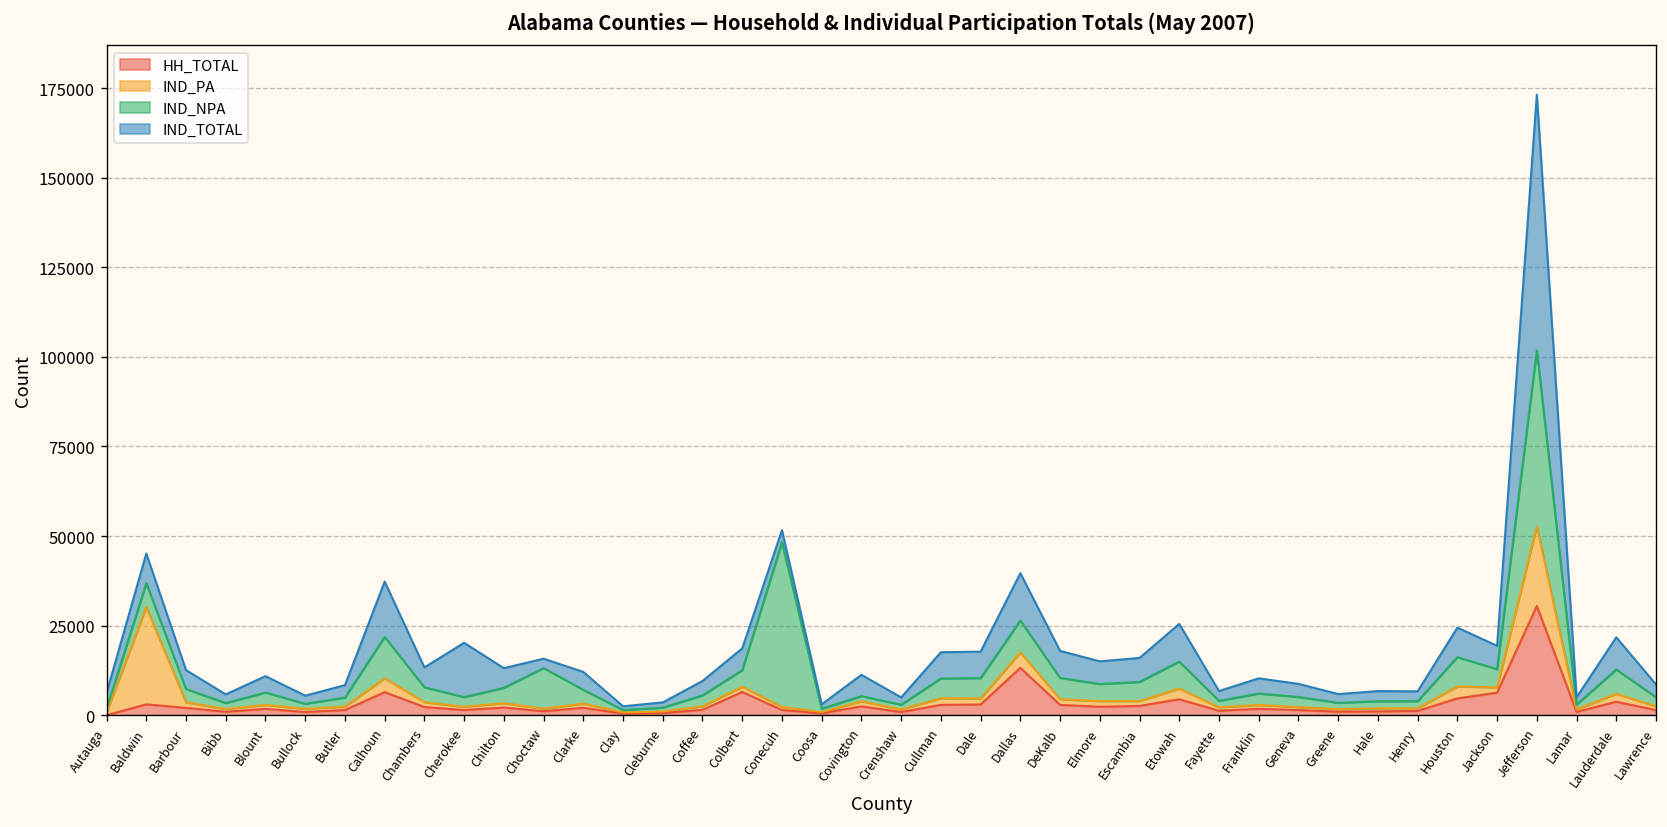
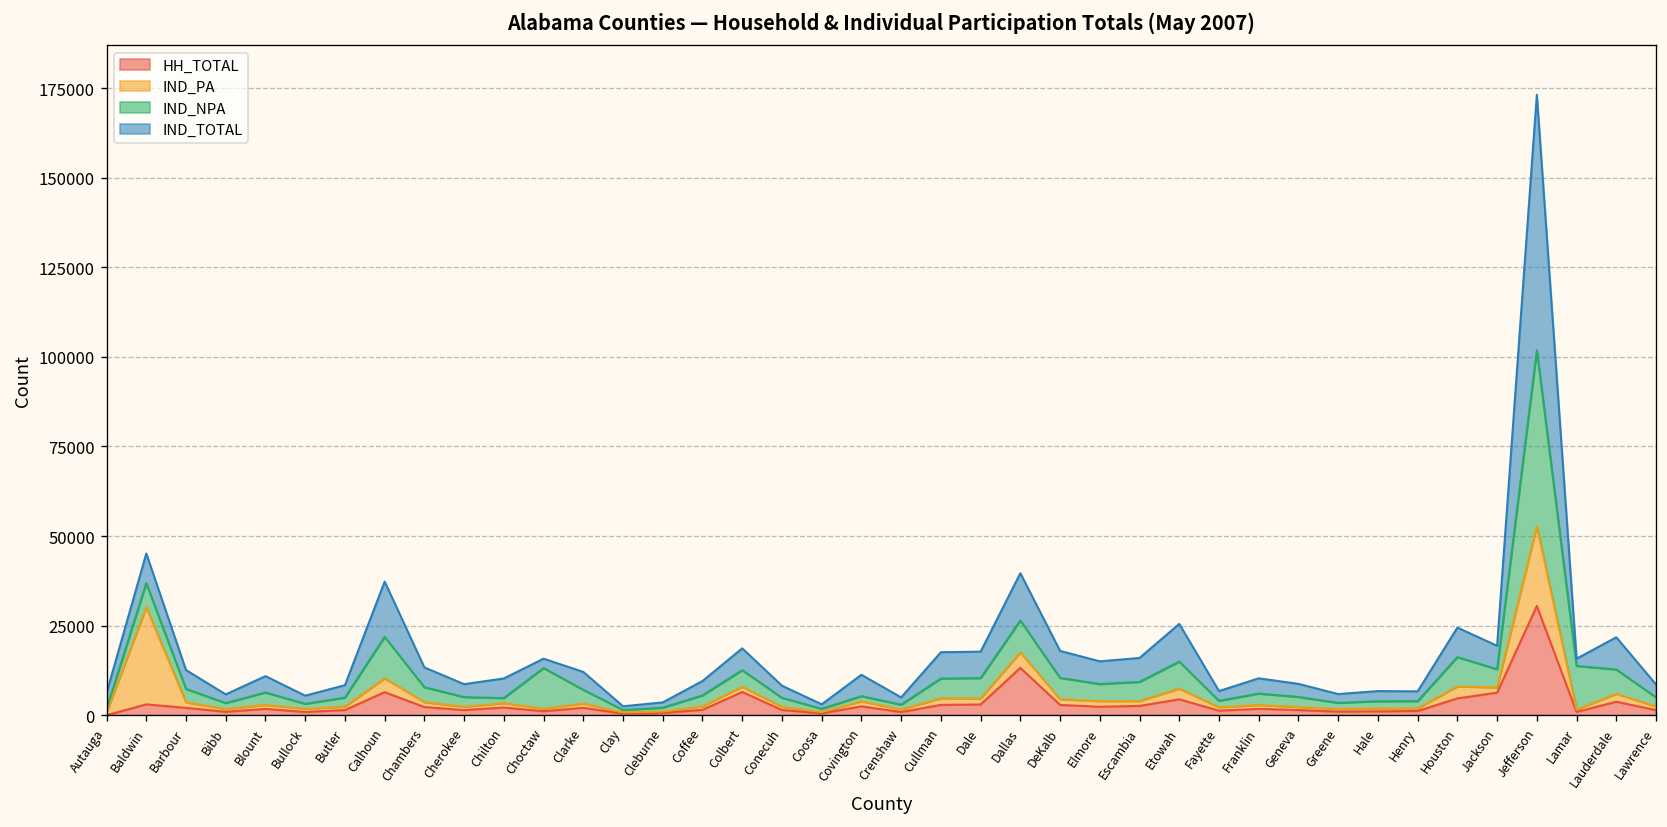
  {
    "HH_TOTAL": {
      "Baldwin": 3000,
      "Barbour": 2000,
      "Blount": 2000,
      "Bullock": 1000,
      "Butler": 1000,
      "Calhoun": 6000,
      "Chambers": 2000,
      "Cherokee": 1000,
      "Chilton": 2000,
      "Clarke": 2000,
      "Coffee": 2000,
      "Colbert": 6000,
      "Conecuh": 1000,
      "Covington": 2000,
      "Cullman": 3000,
      "Dale": 3000,
      "Dallas": 13000,
      "DeKalb": 3000,
      "Elmore": 2000,
      "Escambia": 3000,
      "Etowah": 4000,
      "Fayette": 1000,
      "Franklin": 2000,
      "Houston": 5000,
      "Jackson": 6000,
      "Jefferson": 30000,
      "Lauderdale": 4000,
      "Lawrence": 1000
    },
    "IND_PA": {
      "Baldwin": 27000,
      "Barbour": 2000,
      "Blount": 1000,
      "Bullock": 1000,
      "Butler": 1000,
      "Calhoun": 4000,
      "Chambers": 1000,
      "Cherokee": 1000,
      "Chilton": 1000,
      "Clarke": 1000,
      "Coffee": 1000,
      "Colbert": 1000,
      "Conecuh": 1000,
      "Covington": 1000,
      "Cullman": 2000,
      "Dale": 2000,
      "Dallas": 4000,
      "DeKalb": 2000,
      "Elmore": 2000,
      "Escambia": 1000,
      "Etowah": 3000,
      "Fayette": 1000,
      "Franklin": 1000,
      "Houston": 3000,
      "Jackson": 1000,
      "Jefferson": 22000,
      "Lauderdale": 2000,
      "Lawrence": 1000
    },
    "IND_NPA": {
      "Autauga": 1000,
      "Baldwin": 7000,
      "Barbour": 4000,
      "Bibb": 2000,
      "Blount": 3000,
      "Bullock": 1000,
      "Butler": 3000,
      "Calhoun": 12000,
      "Chambers": 4000,
      "Cherokee": 3000,
-     "Chilton": 4000,
+     "Chilton": 1000,
      "Choctaw": 11000,
      "Clarke": 4000,
      "Cleburne": 1000,
      "Coffee": 3000,
      "Colbert": 5000,
-     "Conecuh": 46000,
+     "Conecuh": 3000,
      "Coosa": 1000,
      "Covington": 1000,
      "Crenshaw": 1000,
      "Cullman": 6000,
      "Dale": 6000,
      "Dallas": 9000,
      "DeKalb": 6000,
      "Elmore": 5000,
      "Escambia": 5000,
      "Etowah": 8000,
      "Fayette": 2000,
      "Franklin": 3000,
      "Geneva": 3000,
      "Greene": 2000,
      "Hale": 2000,
      "Henry": 2000,
      "Houston": 8000,
      "Jackson": 5000,
      "Jefferson": 49000,
-     "Lamar": 1000,
+     "Lamar": 12000,
      "Lauderdale": 7000,
      "Lawrence": 3000
    },
    "IND_TOTAL": {
      "Autauga": 4000,
      "Baldwin": 8000,
      "Barbour": 5000,
      "Bibb": 2000,
      "Blount": 5000,
      "Bullock": 2000,
      "Butler": 3000,
      "Calhoun": 15000,
      "Chambers": 6000,
-     "Cherokee": 15000,
+     "Cherokee": 4000,
      "Chilton": 5000,
      "Choctaw": 3000,
      "Clarke": 5000,
      "Clay": 1000,
      "Cleburne": 1000,
      "Coffee": 4000,
      "Colbert": 6000,
      "Conecuh": 3000,
      "Coosa": 1000,
      "Covington": 6000,
      "Crenshaw": 2000,
      "Cullman": 7000,
      "Dale": 7000,
      "Dallas": 13000,
      "DeKalb": 8000,
      "Elmore": 6000,
      "Escambia": 7000,
      "Etowah": 11000,
      "Fayette": 3000,
      "Franklin": 4000,
      "Geneva": 4000,
      "Greene": 2000,
      "Hale": 3000,
      "Henry": 3000,
      "Houston": 8000,
      "Jackson": 7000,
      "Jefferson": 71000,
      "Lamar": 2000,
      "Lauderdale": 9000,
      "Lawrence": 4000
    }
  }
